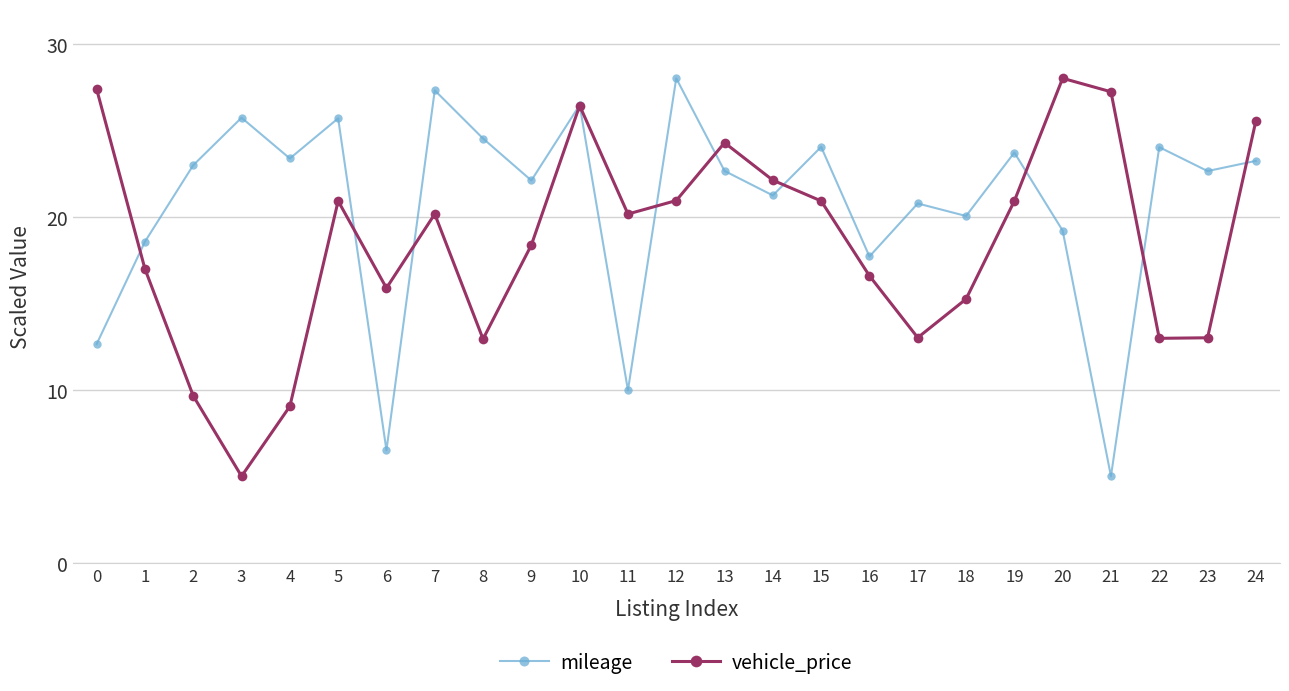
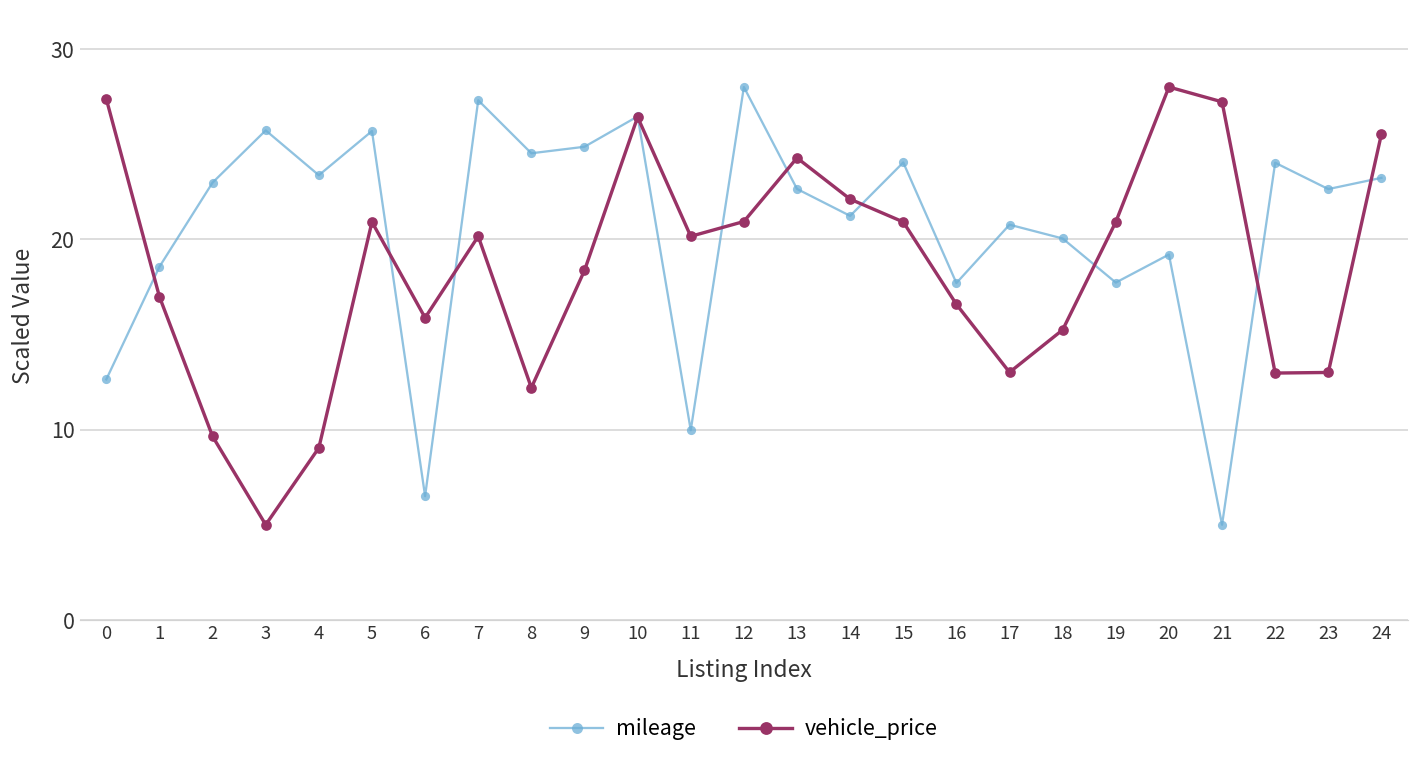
  {
    "mileage": {
      "0": 12.6,
      "1": 18.6,
      "2": 23.0,
      "3": 25.7,
      "4": 23.4,
      "5": 25.7,
      "6": 6.5,
      "7": 27.3,
      "8": 24.5,
-     "9": 22.1,
+     "9": 24.9,
      "11": 10.0,
      "12": 28.0,
      "13": 22.6,
      "14": 21.2,
      "15": 24.0,
      "16": 17.7,
      "17": 20.8,
      "18": 20.0,
-     "19": 23.7,
+     "19": 17.7,
      "20": 19.2,
      "21": 5.0,
      "22": 24.0,
      "23": 22.6,
      "24": 23.2
    },
    "vehicle_price": {
      "0": 27.4,
      "1": 17.0,
      "2": 9.6,
      "3": 5.0,
      "4": 9.0,
      "5": 20.9,
      "6": 15.9,
      "7": 20.2,
-     "8": 12.9,
+     "8": 12.2,
      "9": 18.4,
      "11": 20.2,
      "12": 20.9,
      "13": 24.3,
      "14": 22.1,
      "15": 20.9,
      "16": 16.6,
      "17": 13.0,
      "18": 15.2,
      "19": 20.9,
      "20": 28.0,
      "21": 27.2,
      "22": 13.0,
      "23": 13.0,
      "24": 25.5
    }
  }
